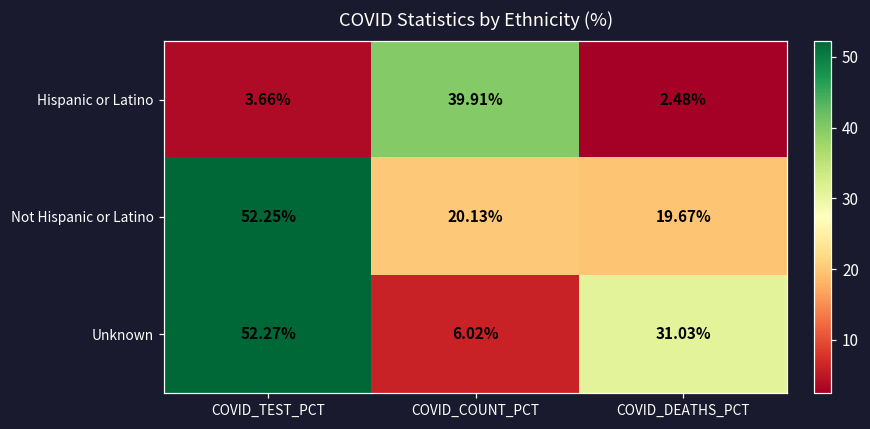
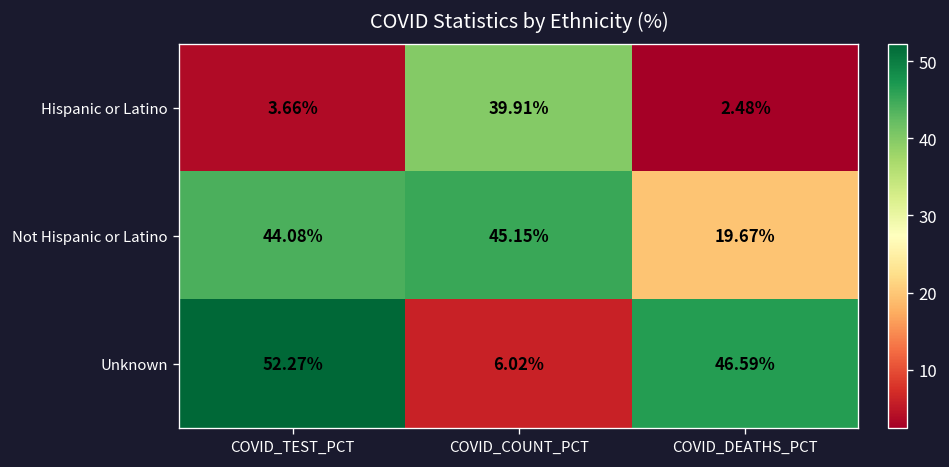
  {
    "Hispanic or Latino": {
      "COVID_TEST_PCT": "3.66%",
      "COVID_COUNT_PCT": "39.91%",
      "COVID_DEATHS_PCT": "2.48%"
    },
    "Not Hispanic or Latino": {
-     "COVID_TEST_PCT": "52.25%",
-     "COVID_COUNT_PCT": "20.13%",
+     "COVID_TEST_PCT": "44.08%",
+     "COVID_COUNT_PCT": "45.15%",
      "COVID_DEATHS_PCT": "19.67%"
    },
    "Unknown": {
      "COVID_TEST_PCT": "52.27%",
      "COVID_COUNT_PCT": "6.02%",
-     "COVID_DEATHS_PCT": "31.03%"
+     "COVID_DEATHS_PCT": "46.59%"
    }
  }
